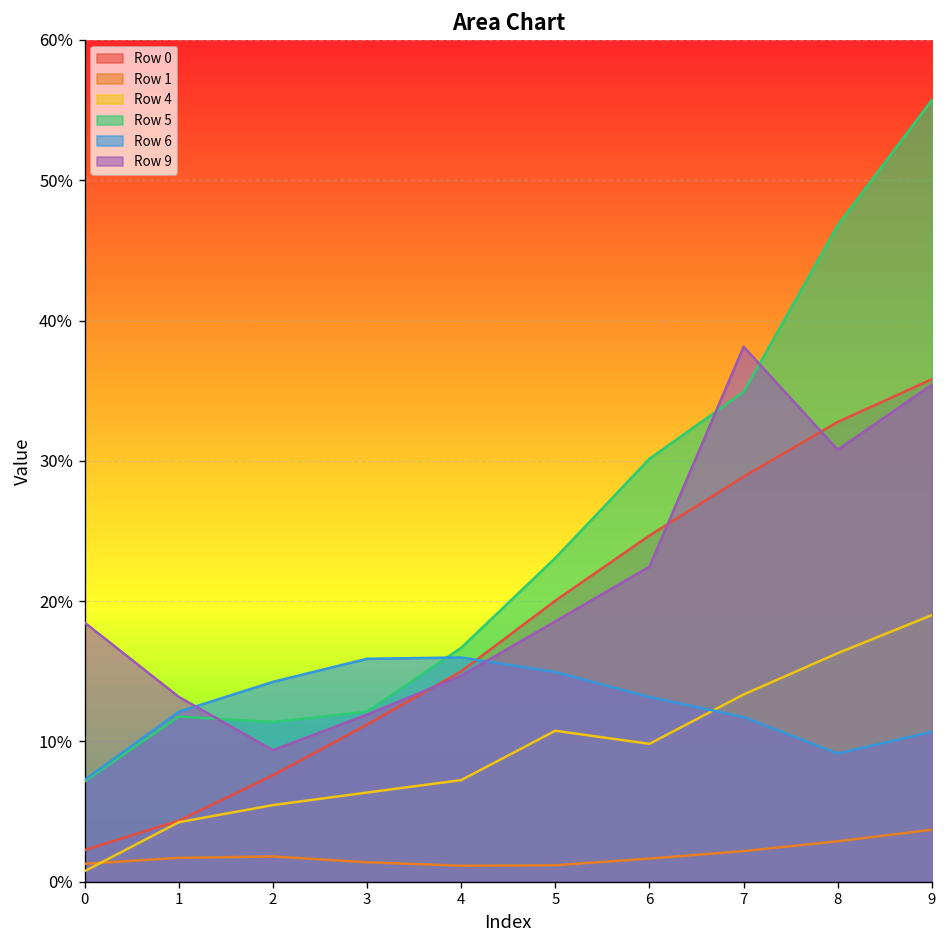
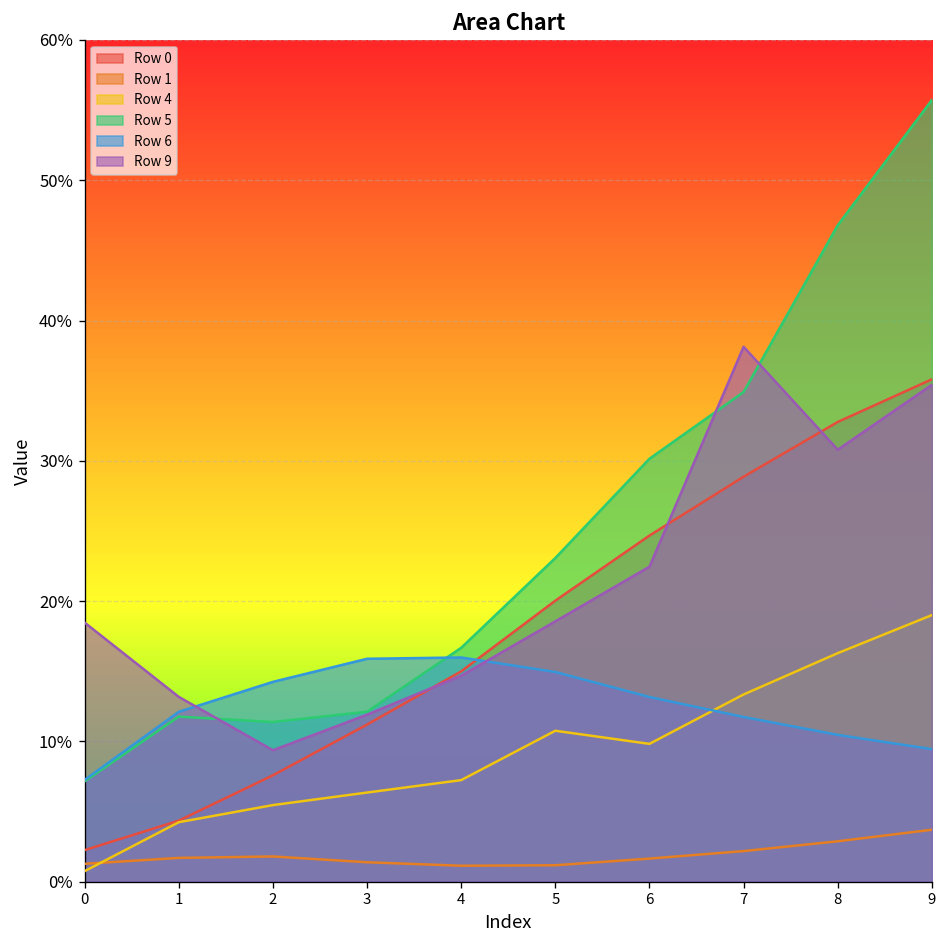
  {
    "Row 4": {
      "0": "0.8%",
      "2": "5.5%",
      "3": "6.4%",
      "4": "7.2%",
      "5": "10.8%",
      "6": "9.8%",
      "7": "13.3%",
      "8": "16.3%",
      "9": "19.0%"
    },
    "Row 5": {
      "1": "11.8%",
      "2": "11.4%",
      "4": "16.7%",
      "5": "23.1%",
      "6": "30.1%",
      "7": "34.9%",
      "8": "46.8%",
      "9": "55.7%"
    },
    "Row 6": {
      "1": "12.1%",
      "2": "14.2%",
      "3": "15.9%",
      "4": "16.0%",
      "5": "14.9%",
      "6": "13.2%",
      "7": "11.7%",
-     "8": "9.1%",
-     "9": "10.7%"
+     "8": "10.5%",
+     "9": "9.4%"
    },
    "Row 9": {
      "0": "18.5%",
      "1": "13.2%",
      "2": "9.4%",
      "4": "14.7%",
      "5": "18.6%",
      "6": "22.5%",
      "7": "38.1%",
      "8": "30.8%",
      "9": "35.4%"
    }
  }
